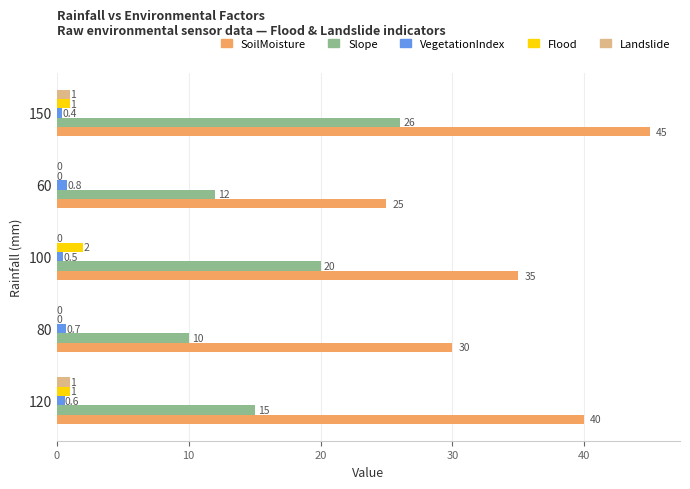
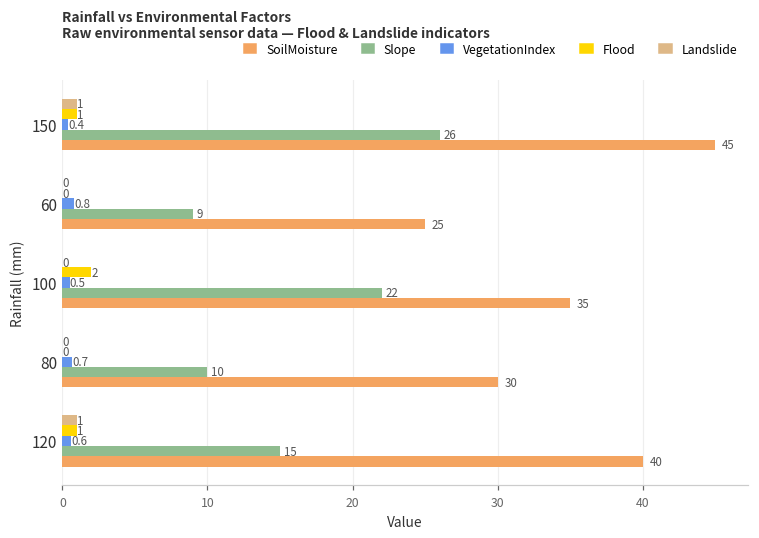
  {
    "Slope": {
      "150": 26,
-     "60": 12,
-     "100": 20,
+     "60": 9,
+     "100": 22,
      "80": 10,
      "120": 15
    },
    "VegetationIndex": {
      "150": 0.4,
      "60": 0.8,
      "100": 0.5,
      "80": 0.7,
      "120": 0.6
    },
    "Flood": {
      "150": 1,
      "60": 0,
      "100": 2,
      "80": 0,
      "120": 1
    }
  }
